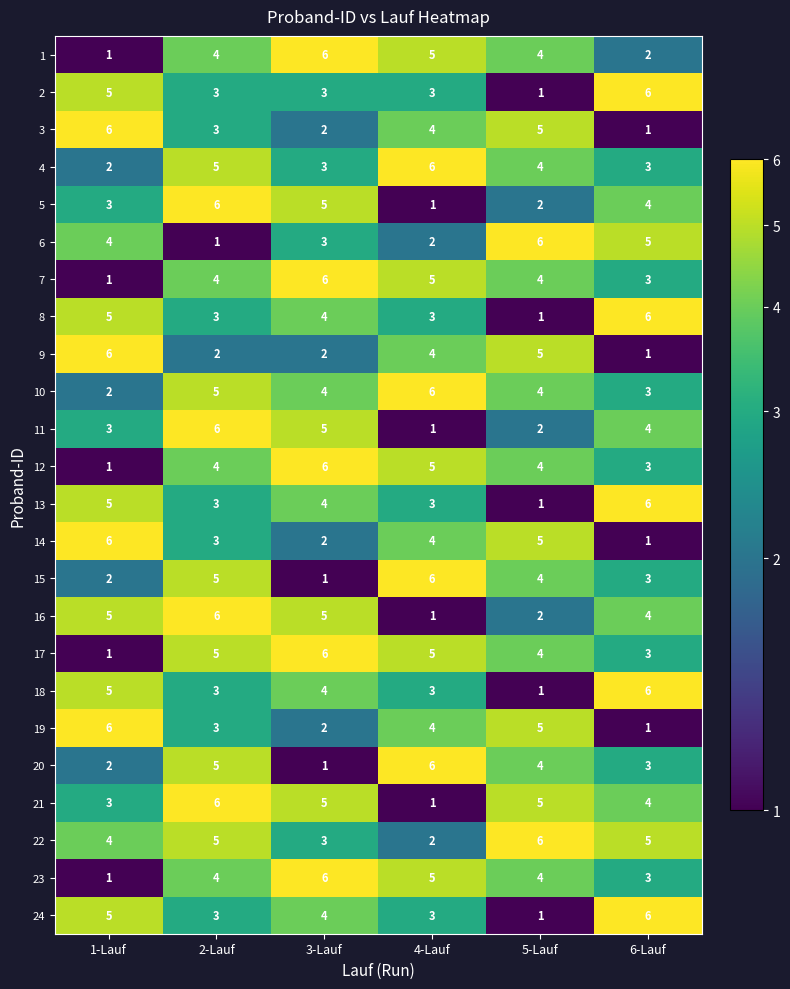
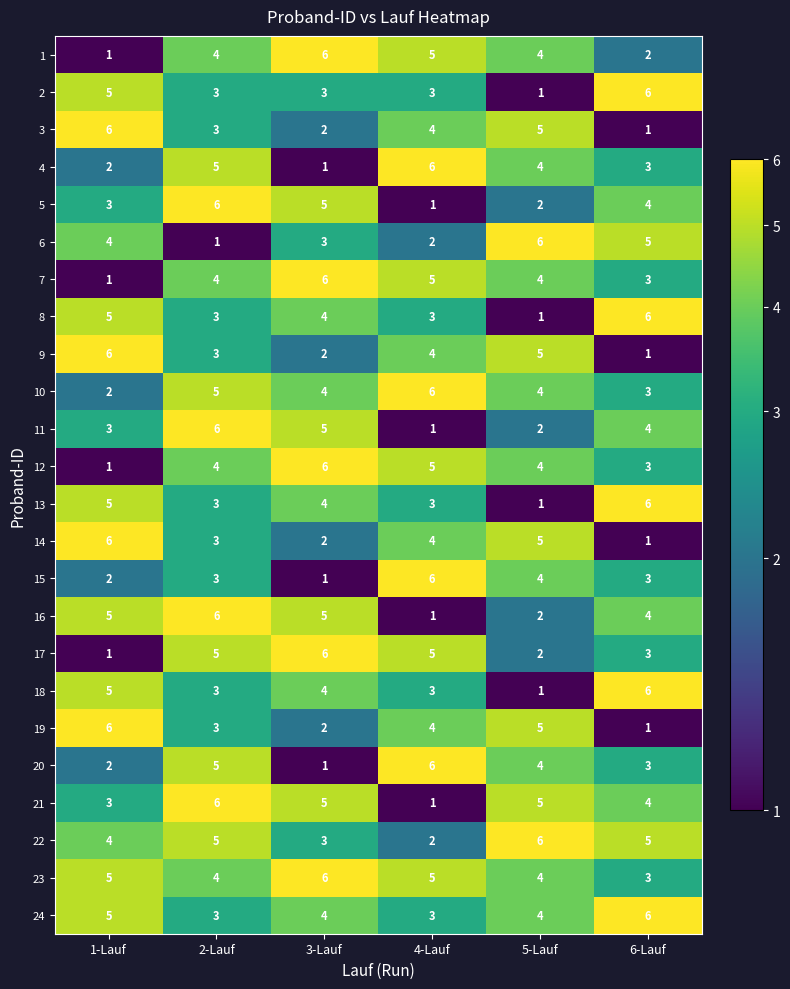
  {
    "1": {
      "1-Lauf": 1,
      "2-Lauf": 4,
      "3-Lauf": 6,
      "4-Lauf": 5,
      "5-Lauf": 4,
      "6-Lauf": 2
    },
    "2": {
      "1-Lauf": 5,
      "2-Lauf": 3,
      "3-Lauf": 3,
      "4-Lauf": 3,
      "5-Lauf": 1,
      "6-Lauf": 6
    },
    "3": {
      "1-Lauf": 6,
      "2-Lauf": 3,
      "3-Lauf": 2,
      "4-Lauf": 4,
      "5-Lauf": 5,
      "6-Lauf": 1
    },
    "4": {
      "1-Lauf": 2,
      "2-Lauf": 5,
-     "3-Lauf": 3,
+     "3-Lauf": 1,
      "4-Lauf": 6,
      "5-Lauf": 4,
      "6-Lauf": 3
    },
    "5": {
      "1-Lauf": 3,
      "2-Lauf": 6,
      "3-Lauf": 5,
      "4-Lauf": 1,
      "5-Lauf": 2,
      "6-Lauf": 4
    },
    "6": {
      "1-Lauf": 4,
      "2-Lauf": 1,
      "3-Lauf": 3,
      "4-Lauf": 2,
      "5-Lauf": 6,
      "6-Lauf": 5
    },
    "7": {
      "1-Lauf": 1,
      "2-Lauf": 4,
      "3-Lauf": 6,
      "4-Lauf": 5,
      "5-Lauf": 4,
      "6-Lauf": 3
    },
    "8": {
      "1-Lauf": 5,
      "2-Lauf": 3,
      "3-Lauf": 4,
      "4-Lauf": 3,
      "5-Lauf": 1,
      "6-Lauf": 6
    },
    "9": {
      "1-Lauf": 6,
-     "2-Lauf": 2,
+     "2-Lauf": 3,
      "3-Lauf": 2,
      "4-Lauf": 4,
      "5-Lauf": 5,
      "6-Lauf": 1
    },
    "10": {
      "1-Lauf": 2,
      "2-Lauf": 5,
      "3-Lauf": 4,
      "4-Lauf": 6,
      "5-Lauf": 4,
      "6-Lauf": 3
    },
    "11": {
      "1-Lauf": 3,
      "2-Lauf": 6,
      "3-Lauf": 5,
      "4-Lauf": 1,
      "5-Lauf": 2,
      "6-Lauf": 4
    },
    "12": {
      "1-Lauf": 1,
      "2-Lauf": 4,
      "3-Lauf": 6,
      "4-Lauf": 5,
      "5-Lauf": 4,
      "6-Lauf": 3
    },
    "13": {
      "1-Lauf": 5,
      "2-Lauf": 3,
      "3-Lauf": 4,
      "4-Lauf": 3,
      "5-Lauf": 1,
      "6-Lauf": 6
    },
    "14": {
      "1-Lauf": 6,
      "2-Lauf": 3,
      "3-Lauf": 2,
      "4-Lauf": 4,
      "5-Lauf": 5,
      "6-Lauf": 1
    },
    "15": {
      "1-Lauf": 2,
-     "2-Lauf": 5,
+     "2-Lauf": 3,
      "3-Lauf": 1,
      "4-Lauf": 6,
      "5-Lauf": 4,
      "6-Lauf": 3
    },
    "16": {
      "1-Lauf": 5,
      "2-Lauf": 6,
      "3-Lauf": 5,
      "4-Lauf": 1,
      "5-Lauf": 2,
      "6-Lauf": 4
    },
    "17": {
      "1-Lauf": 1,
      "2-Lauf": 5,
      "3-Lauf": 6,
      "4-Lauf": 5,
-     "5-Lauf": 4,
+     "5-Lauf": 2,
      "6-Lauf": 3
    },
    "18": {
      "1-Lauf": 5,
      "2-Lauf": 3,
      "3-Lauf": 4,
      "4-Lauf": 3,
      "5-Lauf": 1,
      "6-Lauf": 6
    },
    "19": {
      "1-Lauf": 6,
      "2-Lauf": 3,
      "3-Lauf": 2,
      "4-Lauf": 4,
      "5-Lauf": 5,
      "6-Lauf": 1
    },
    "20": {
      "1-Lauf": 2,
      "2-Lauf": 5,
      "3-Lauf": 1,
      "4-Lauf": 6,
      "5-Lauf": 4,
      "6-Lauf": 3
    },
    "21": {
      "1-Lauf": 3,
      "2-Lauf": 6,
      "3-Lauf": 5,
      "4-Lauf": 1,
      "5-Lauf": 5,
      "6-Lauf": 4
    },
    "22": {
      "1-Lauf": 4,
      "2-Lauf": 5,
      "3-Lauf": 3,
      "4-Lauf": 2,
      "5-Lauf": 6,
      "6-Lauf": 5
    },
    "23": {
-     "1-Lauf": 1,
+     "1-Lauf": 5,
      "2-Lauf": 4,
      "3-Lauf": 6,
      "4-Lauf": 5,
      "5-Lauf": 4,
      "6-Lauf": 3
    },
    "24": {
      "1-Lauf": 5,
      "2-Lauf": 3,
      "3-Lauf": 4,
      "4-Lauf": 3,
-     "5-Lauf": 1,
+     "5-Lauf": 4,
      "6-Lauf": 6
    }
  }
